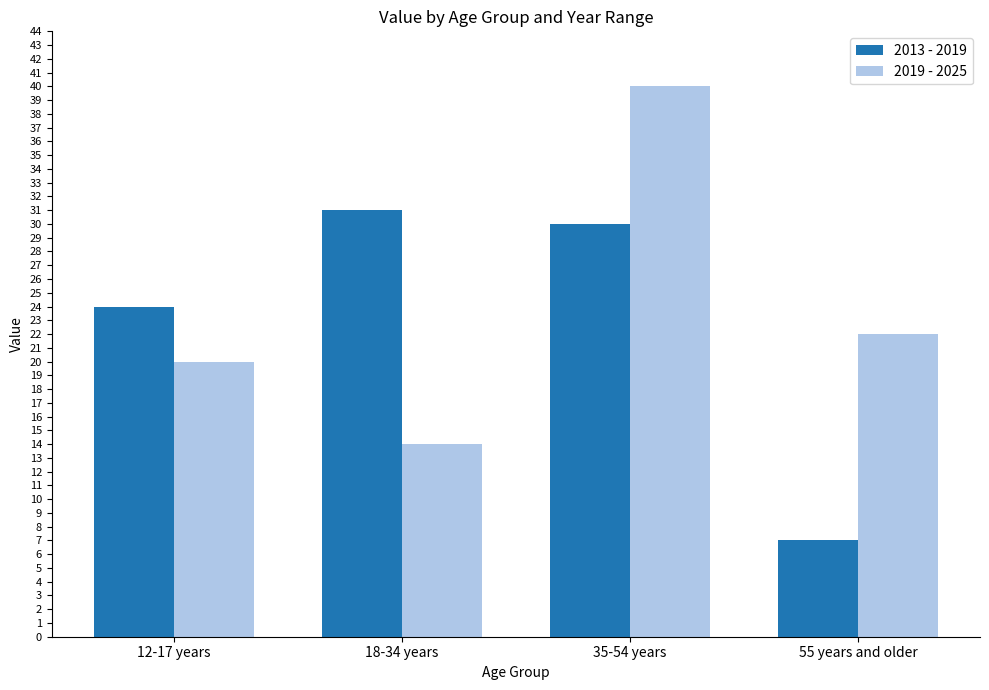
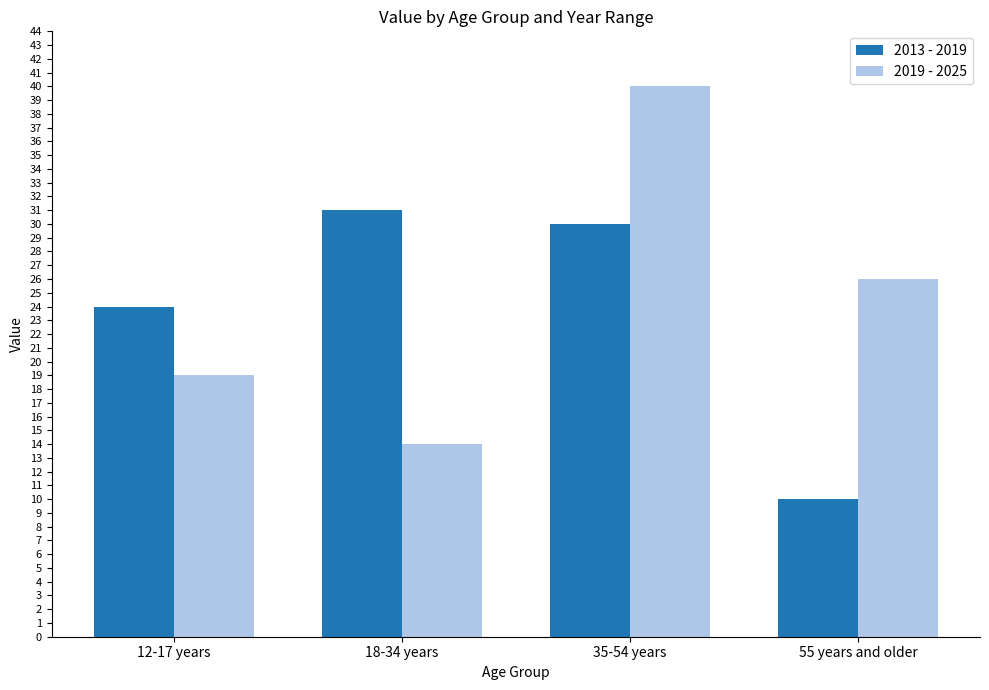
  {
    "2013 - 2019": {
      "12-17 years": 24,
      "18-34 years": 31,
      "35-54 years": 30,
-     "55 years and older": 7
+     "55 years and older": 10
    },
    "2019 - 2025": {
-     "12-17 years": 20,
+     "12-17 years": 19,
      "18-34 years": 14,
      "35-54 years": 40,
-     "55 years and older": 22
+     "55 years and older": 26
    }
  }
